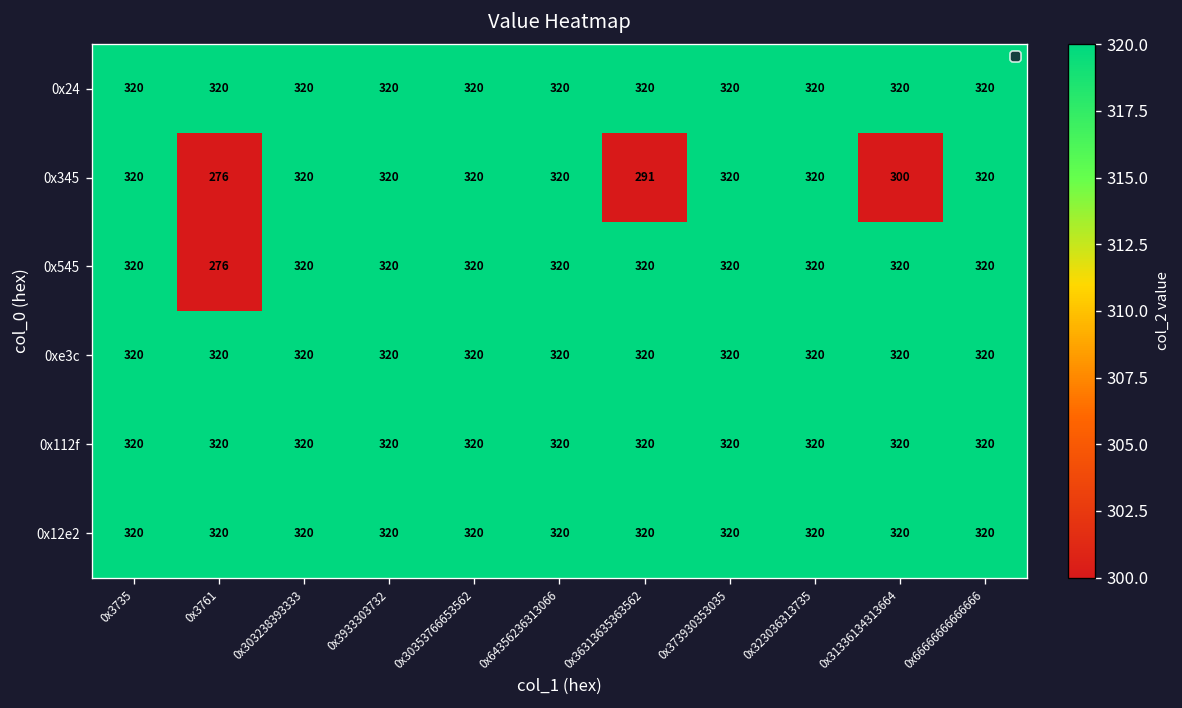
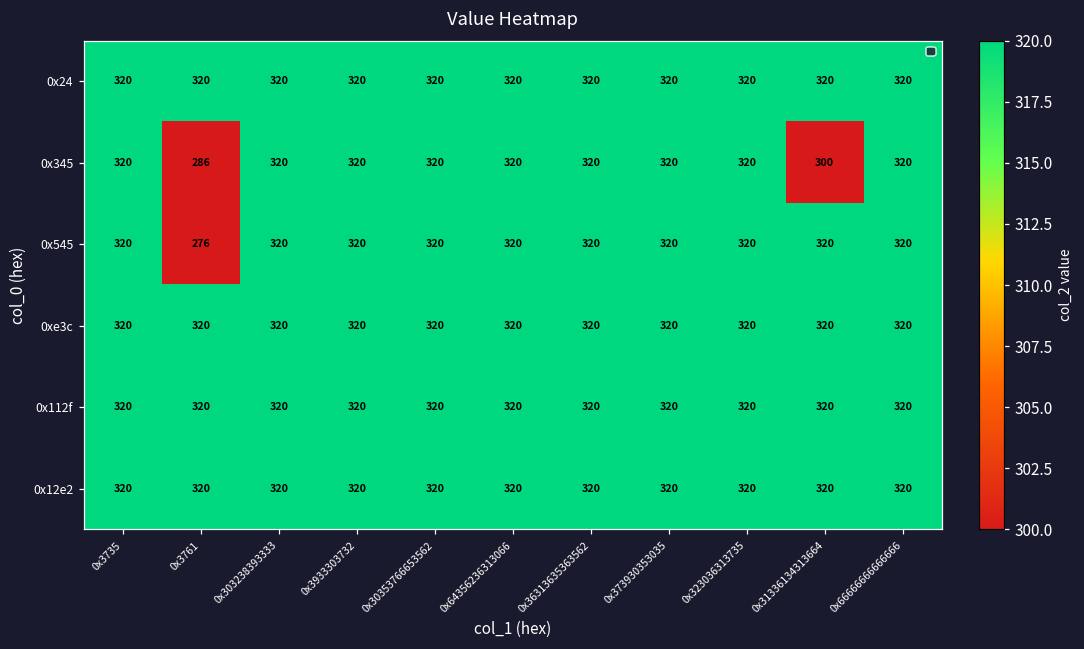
  {
    "0x24": {
      "0x3735": 320,
      "0x3761": 320,
      "0x303238393333": 320,
      "0x3933303732": 320,
      "0x30353766653562": 320,
      "0x64356236313066": 320,
      "0x36313635363562": 320,
      "0x373930353035": 320,
      "0x323036313735": 320,
      "0x31336134313664": 320,
      "0x66666666666666": 320
    },
    "0x345": {
      "0x3735": 320,
-     "0x3761": 276,
+     "0x3761": 286,
      "0x303238393333": 320,
      "0x3933303732": 320,
      "0x30353766653562": 320,
      "0x64356236313066": 320,
-     "0x36313635363562": 291,
+     "0x36313635363562": 320,
      "0x373930353035": 320,
      "0x323036313735": 320,
      "0x31336134313664": 300,
      "0x66666666666666": 320
    },
    "0x545": {
      "0x3735": 320,
      "0x3761": 276,
      "0x303238393333": 320,
      "0x3933303732": 320,
      "0x30353766653562": 320,
      "0x64356236313066": 320,
      "0x36313635363562": 320,
      "0x373930353035": 320,
      "0x323036313735": 320,
      "0x31336134313664": 320,
      "0x66666666666666": 320
    },
    "0xe3c": {
      "0x3735": 320,
      "0x3761": 320,
      "0x303238393333": 320,
      "0x3933303732": 320,
      "0x30353766653562": 320,
      "0x64356236313066": 320,
      "0x36313635363562": 320,
      "0x373930353035": 320,
      "0x323036313735": 320,
      "0x31336134313664": 320,
      "0x66666666666666": 320
    },
    "0x112f": {
      "0x3735": 320,
      "0x3761": 320,
      "0x303238393333": 320,
      "0x3933303732": 320,
      "0x30353766653562": 320,
      "0x64356236313066": 320,
      "0x36313635363562": 320,
      "0x373930353035": 320,
      "0x323036313735": 320,
      "0x31336134313664": 320,
      "0x66666666666666": 320
    },
    "0x12e2": {
      "0x3735": 320,
      "0x3761": 320,
      "0x303238393333": 320,
      "0x3933303732": 320,
      "0x30353766653562": 320,
      "0x64356236313066": 320,
      "0x36313635363562": 320,
      "0x373930353035": 320,
      "0x323036313735": 320,
      "0x31336134313664": 320,
      "0x66666666666666": 320
    }
  }
